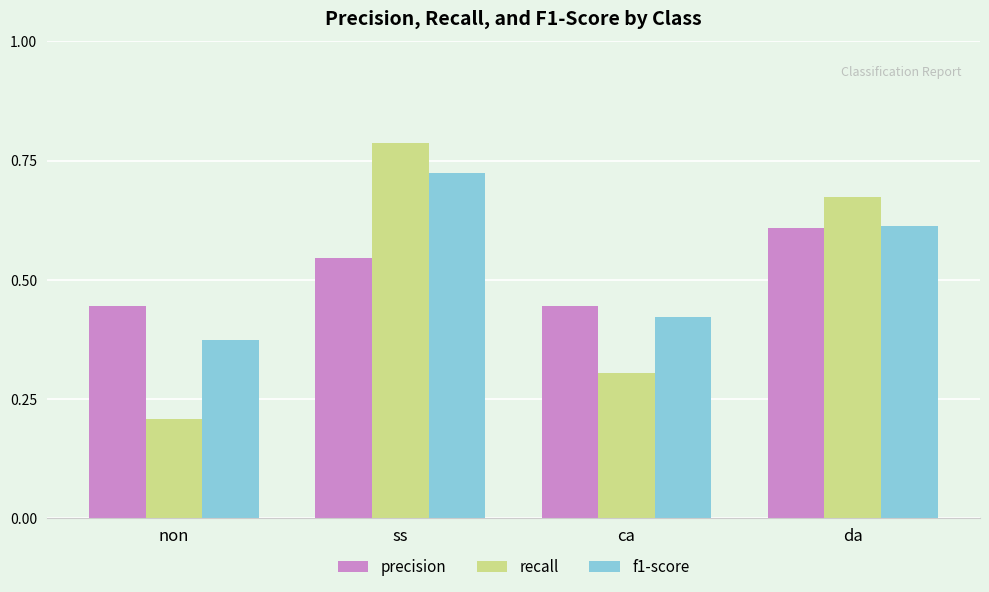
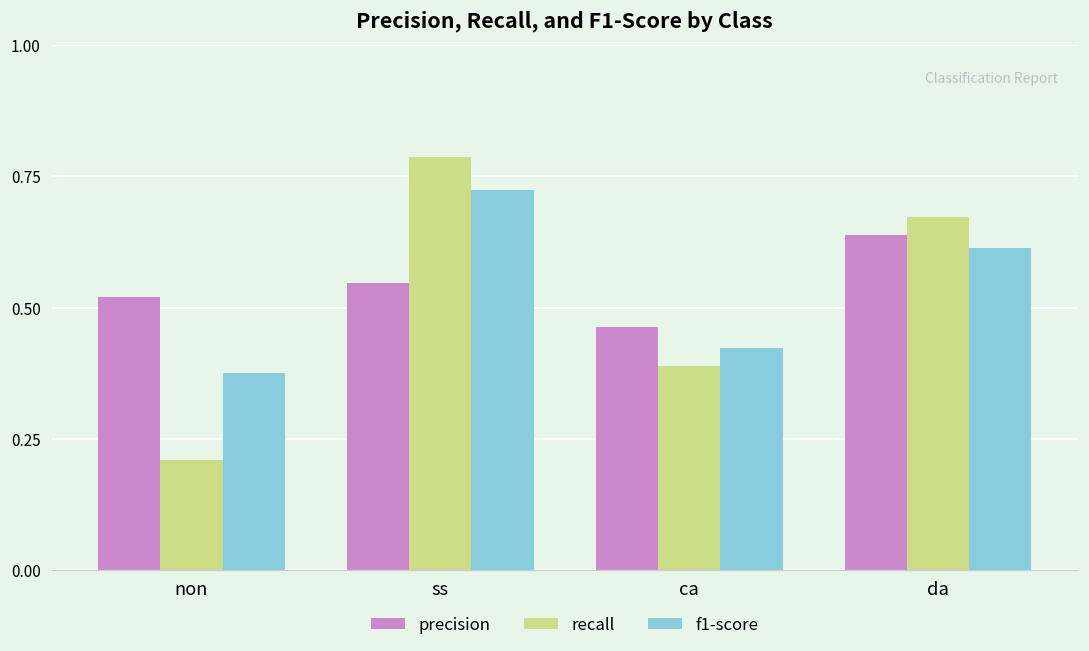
  {
    "precision": {
-     "non": 0.45,
+     "non": 0.52,
      "ss": 0.55,
-     "ca": 0.44,
-     "da": 0.61
+     "ca": 0.46,
+     "da": 0.64
    },
    "recall": {
      "non": 0.21,
      "ss": 0.79,
-     "ca": 0.30,
+     "ca": 0.39,
      "da": 0.67
    },
    "f1-score": {
      "non": 0.37,
      "ss": 0.72,
      "ca": 0.42,
      "da": 0.61
    }
  }
